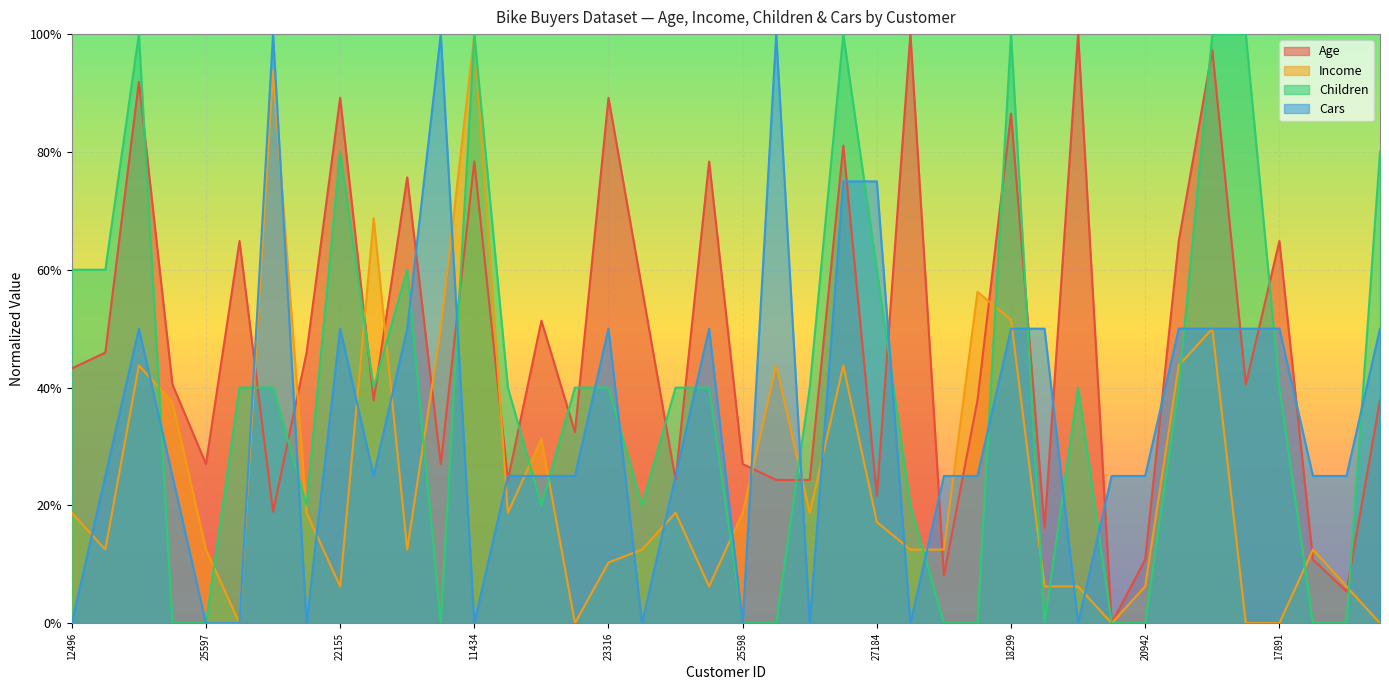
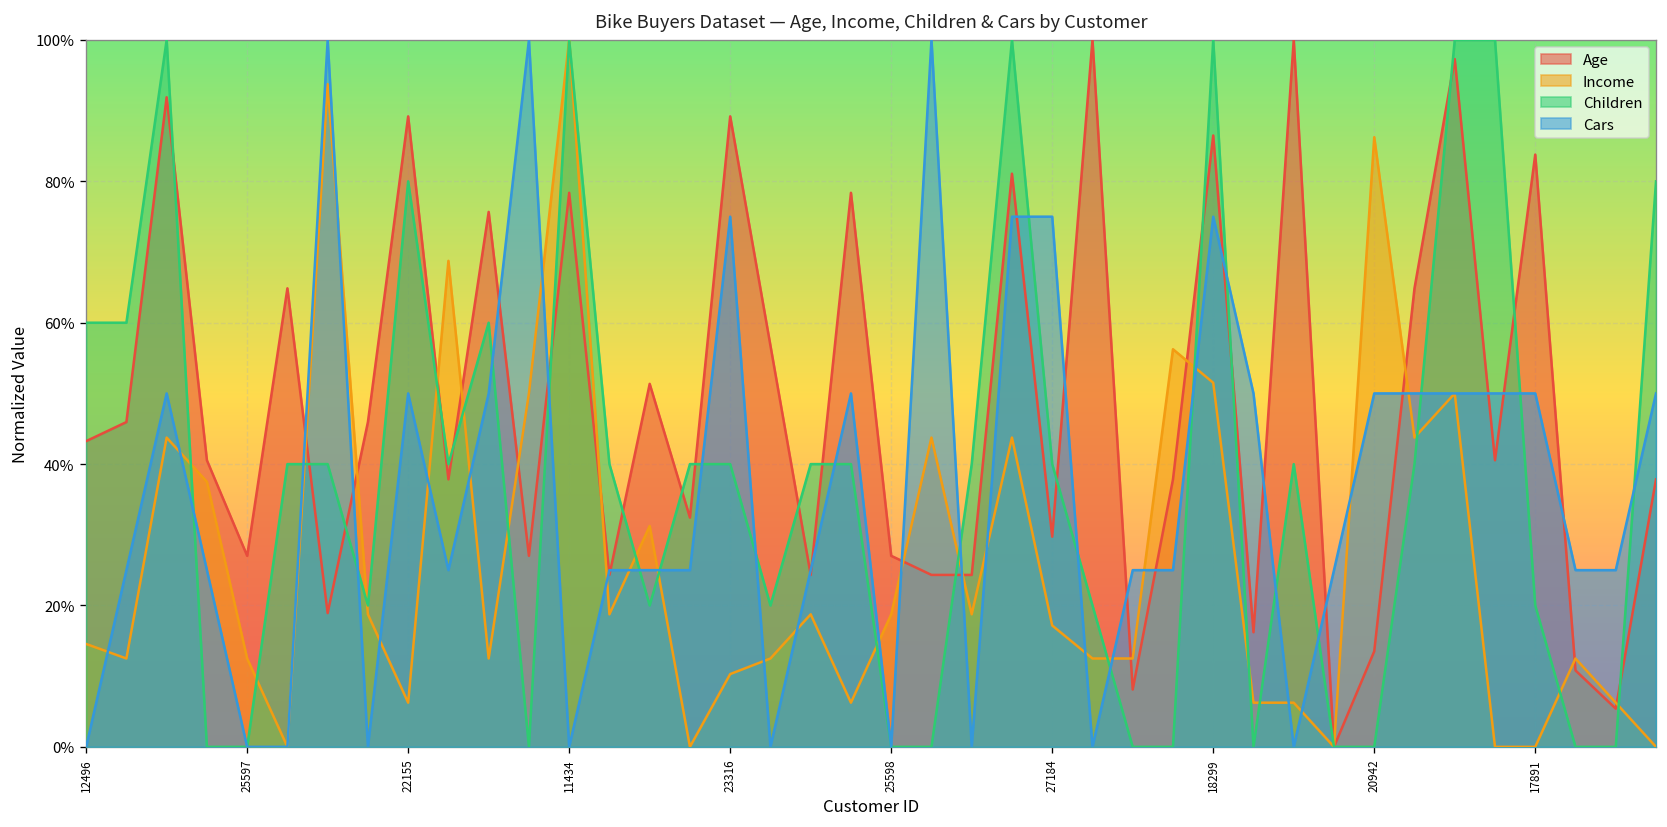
  {
    "Age": {
      "12496": "43%",
      "25597": "27%",
      "22155": "89%",
      "11434": "78%",
      "23316": "89%",
      "25598": "27%",
-     "27184": "22%",
+     "27184": "30%",
      "18299": "86%",
-     "20942": "11%",
-     "17891": "65%"
+     "20942": "14%",
+     "17891": "84%"
    },
    "Income": {
-     "12496": "19%",
+     "12496": "15%",
      "25597": "12%",
      "22155": "6%",
      "23316": "10%",
      "25598": "19%",
      "27184": "17%",
      "18299": "52%",
-     "20942": "6%",
+     "20942": "86%",
      "17891": "0%"
    },
    "Children": {
      "12496": "60%",
      "22155": "80%",
      "23316": "40%",
-     "27184": "60%",
+     "27184": "40%",
      "18299": "100%",
      "20942": "0%",
-     "17891": "40%"
+     "17891": "20%"
    },
    "Cars": {
      "12496": "0%",
      "22155": "50%",
      "11434": "0%",
-     "23316": "50%",
+     "23316": "75%",
      "27184": "75%",
-     "18299": "50%",
-     "20942": "25%",
+     "18299": "75%",
+     "20942": "50%",
      "17891": "50%"
    }
  }
